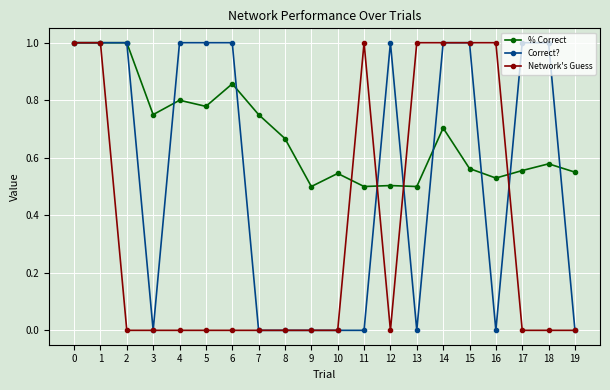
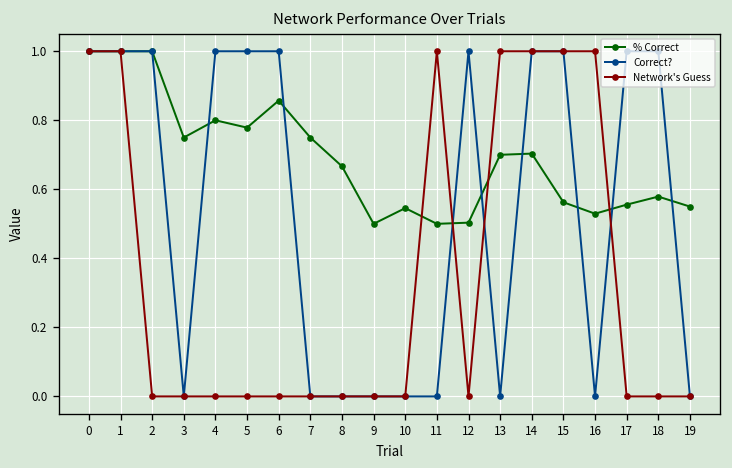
  {
    "% Correct": {
      "3": 0.75,
      "4": 0.8,
      "5": 0.78,
      "6": 0.86,
      "7": 0.75,
      "8": 0.67,
      "9": 0.5,
      "10": 0.55,
      "11": 0.5,
      "12": 0.5,
-     "13": 0.5,
+     "13": 0.7,
      "14": 0.7,
      "15": 0.56,
      "16": 0.53,
      "17": 0.56,
      "18": 0.58,
      "19": 0.55
    },
    "Correct?": {
      "4": 1.0,
      "5": 1.0,
      "6": 1.0,
      "11": 0.0,
      "12": 1.0,
      "13": 0.0,
      "16": 0.0
    },
    "Network's Guess": {
      "2": 0.0,
      "4": 0.0,
      "5": 0.0,
      "6": 0.0,
      "11": 1.0,
      "12": 0.0,
      "13": 1.0,
      "16": 1.0,
      "17": 0.0,
      "18": 0.0
    }
  }
